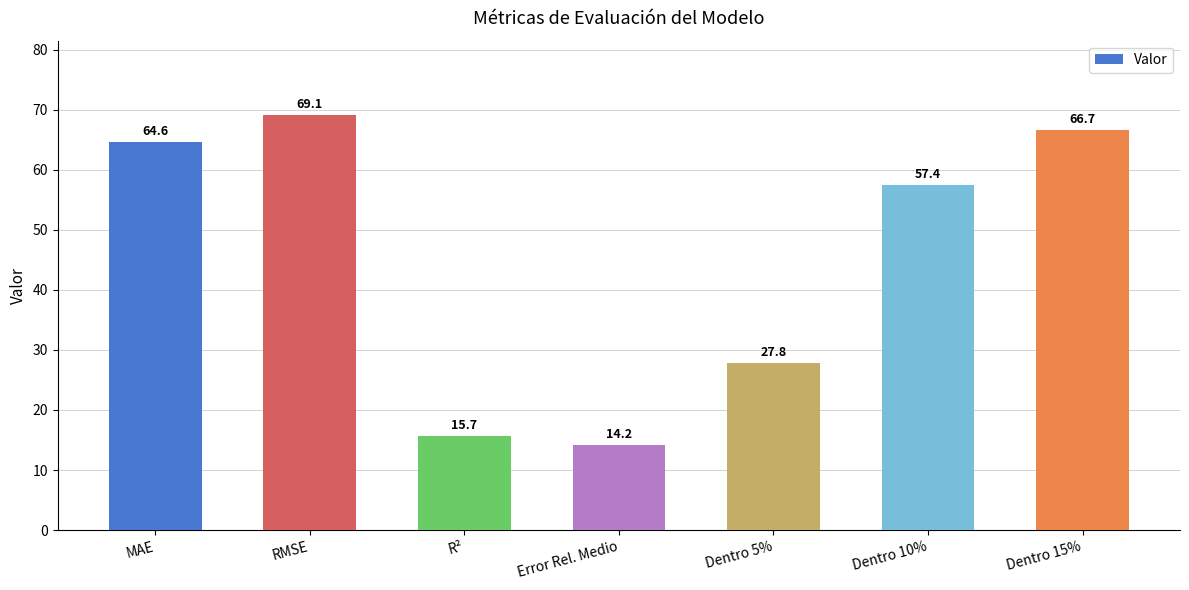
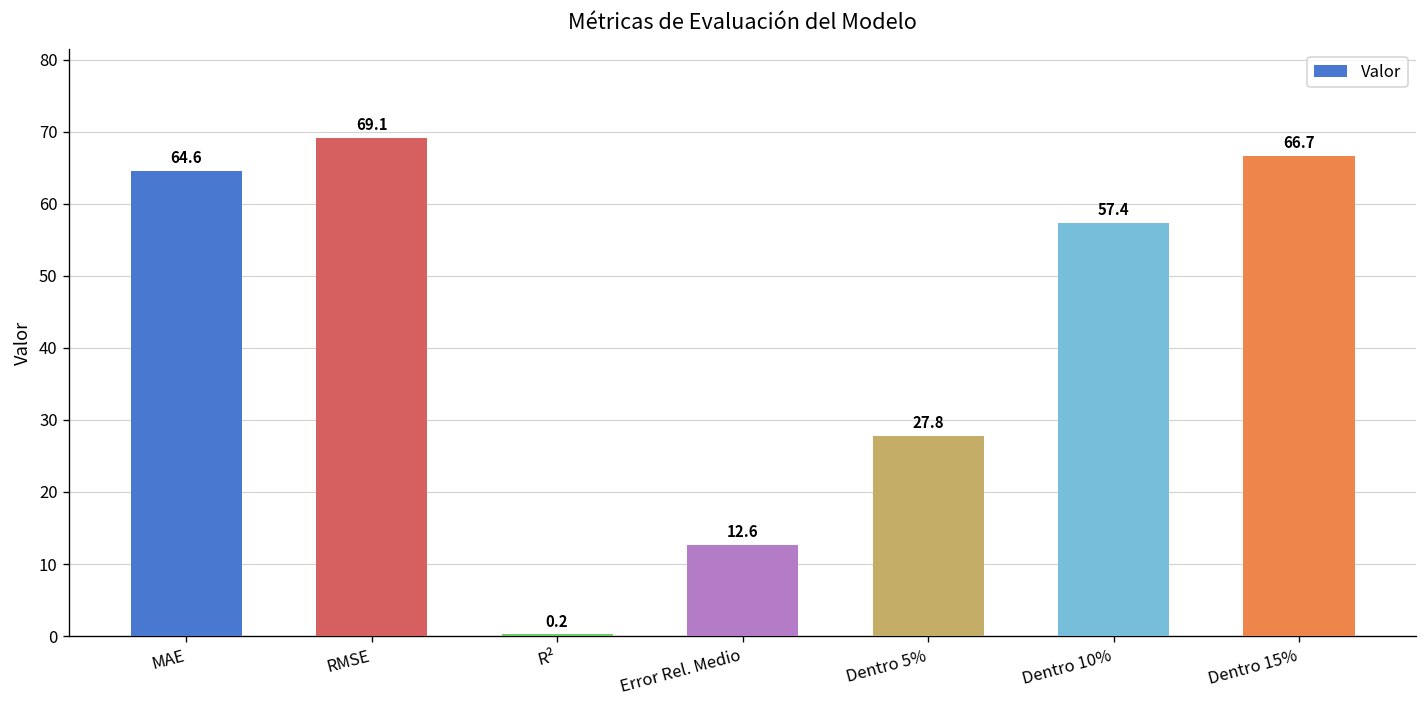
  {
    "MAE": 64.6,
    "RMSE": 69.1,
-   "R²": 15.7,
-   "Error Rel. Medio": 14.2,
+   "R²": 0.2,
+   "Error Rel. Medio": 12.6,
    "Dentro 5%": 27.8,
    "Dentro 10%": 57.4,
    "Dentro 15%": 66.7
  }
